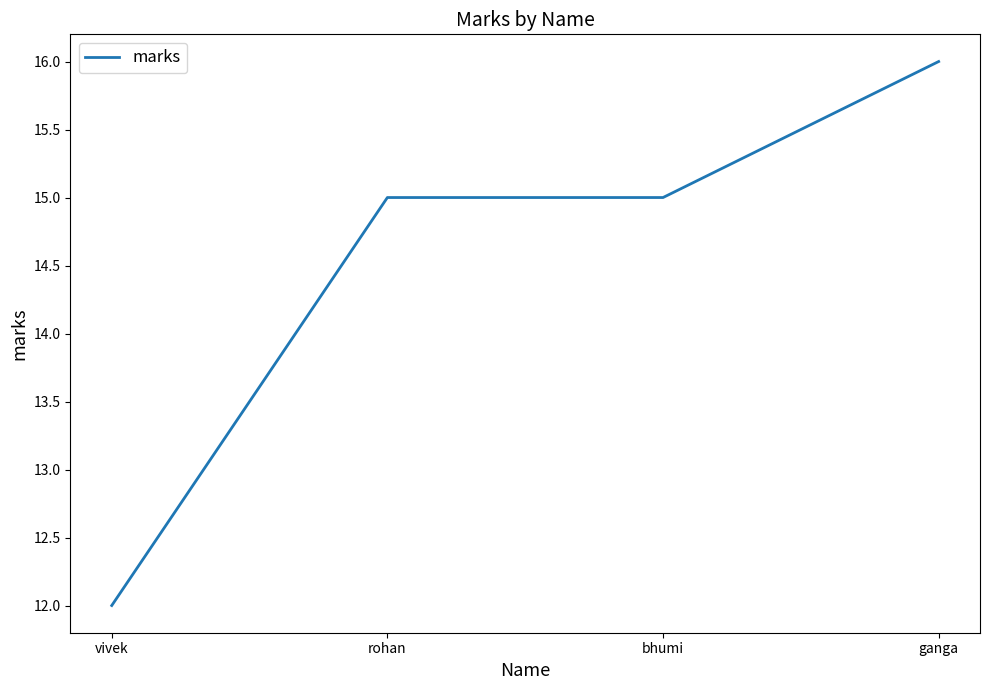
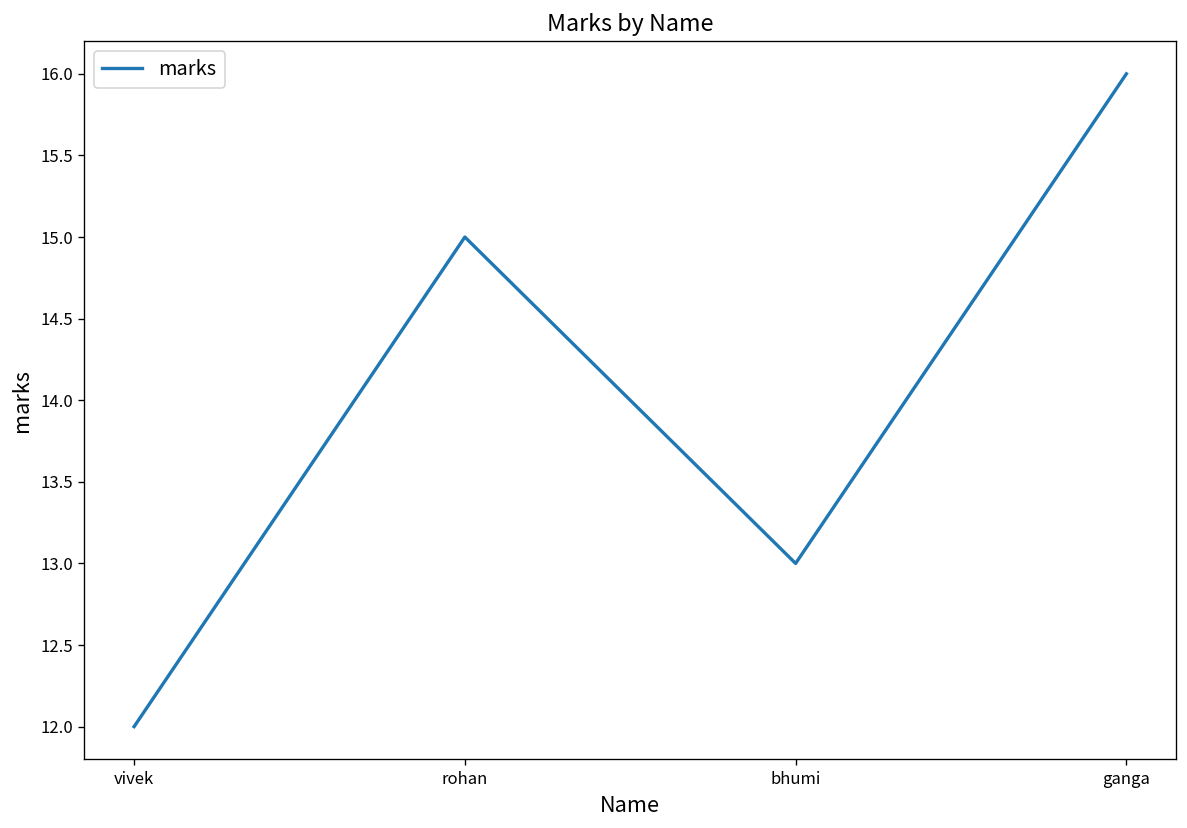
  {
    "vivek": 12,
    "rohan": 15,
-   "bhumi": 15,
+   "bhumi": 13,
    "ganga": 16
  }
